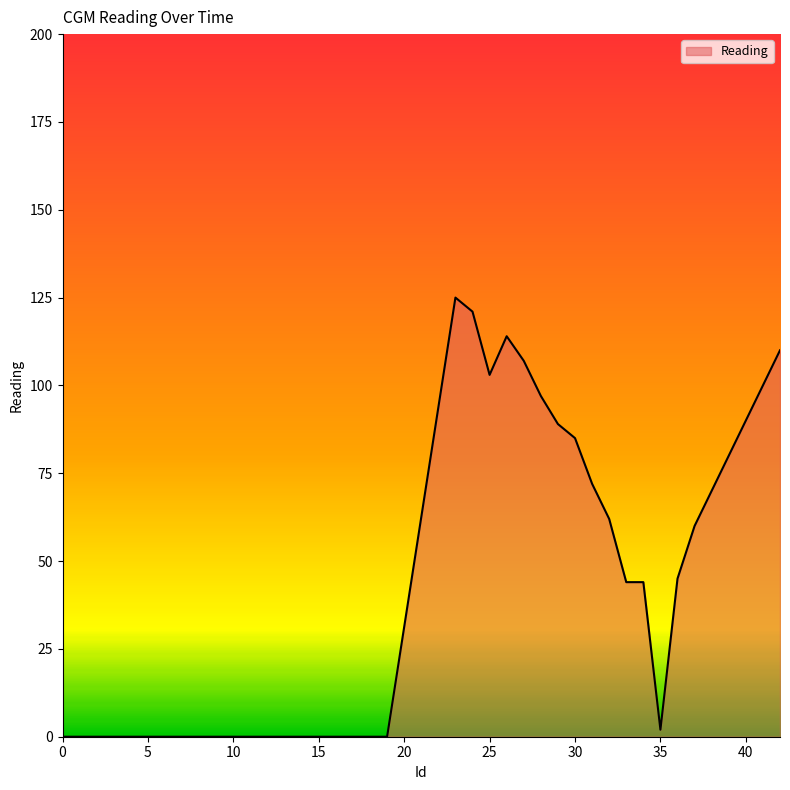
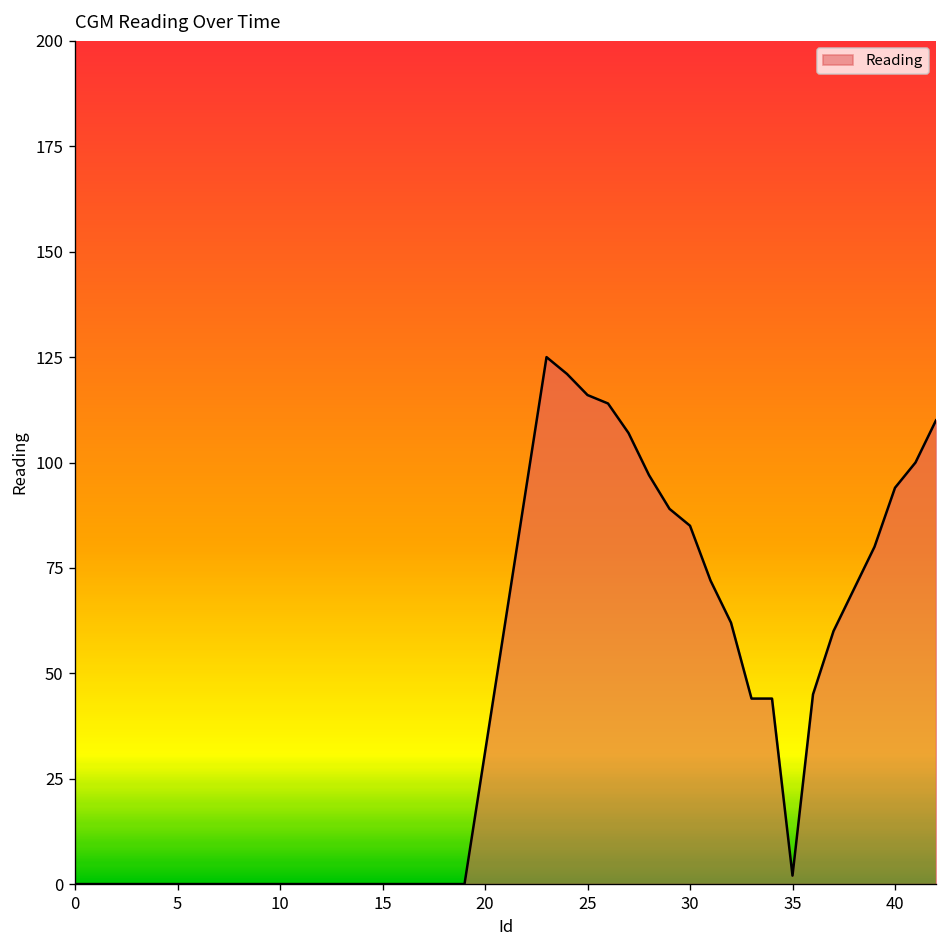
  {
    "0": 0,
    "5": 0,
    "10": 0,
    "15": 0,
-   "25": 103,
+   "25": 116,
    "30": 85,
    "35": 2,
-   "40": 90
+   "40": 94
  }
